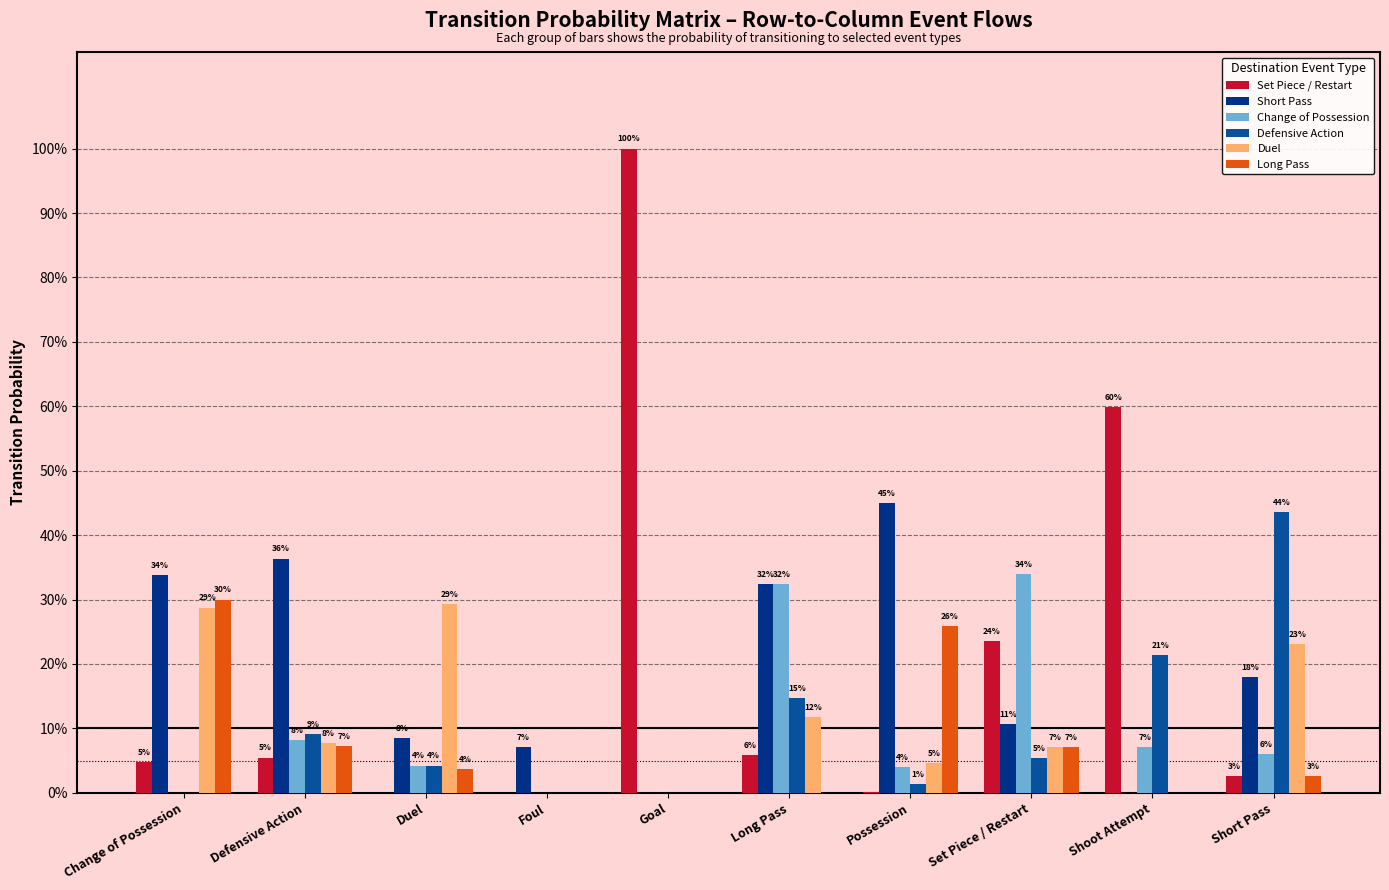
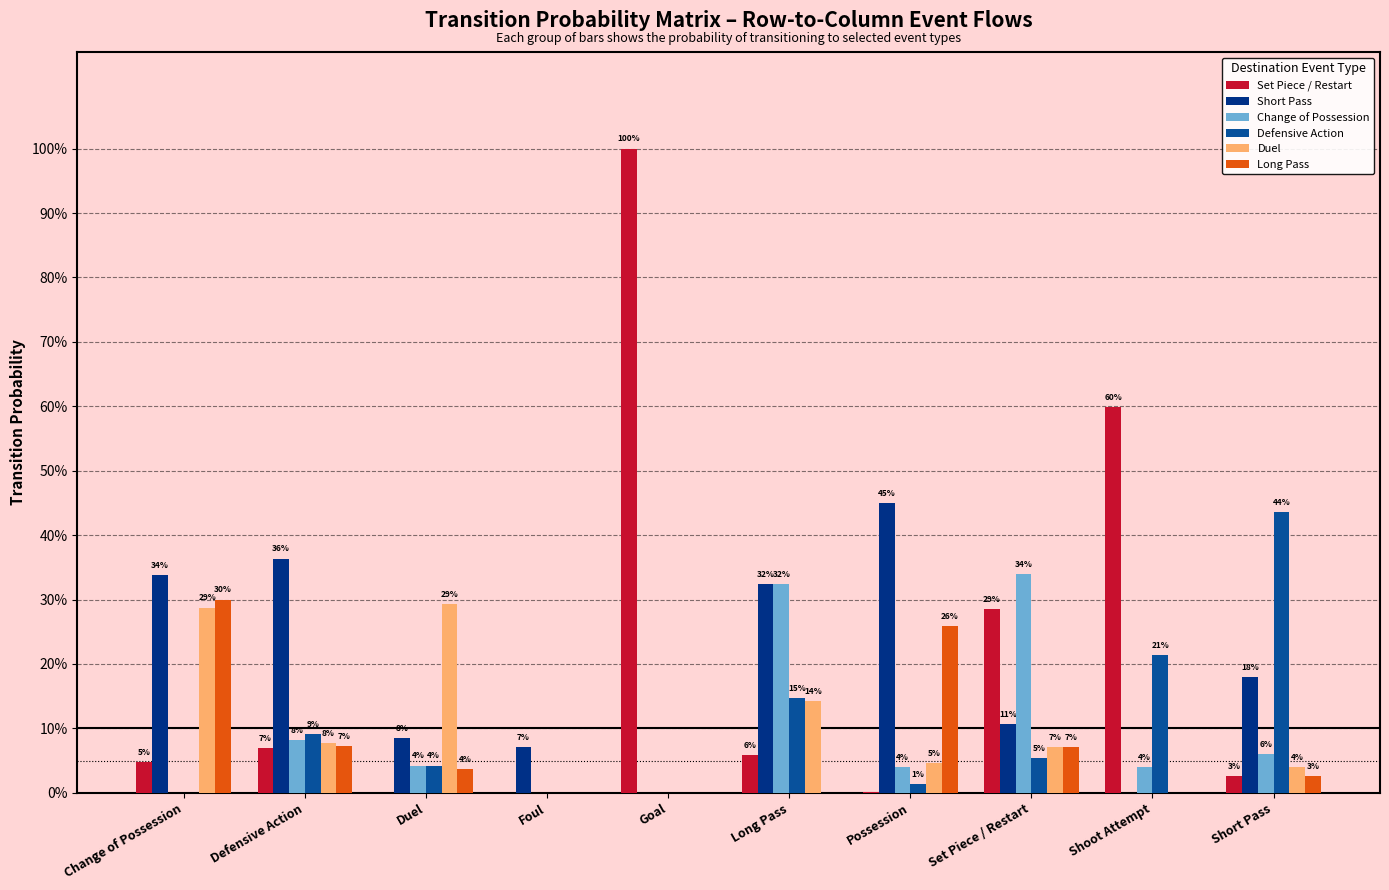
  {
    "Set Piece / Restart": {
      "Change of Possession": "5%",
-     "Defensive Action": "5%",
+     "Defensive Action": "7%",
      "Goal": "100%",
      "Long Pass": "6%",
-     "Set Piece / Restart": "24%",
+     "Set Piece / Restart": "29%",
      "Shoot Attempt": "60%",
      "Short Pass": "3%"
    },
    "Change of Possession": {
      "Defensive Action": "8%",
      "Duel": "4%",
      "Long Pass": "32%",
      "Possession": "4%",
      "Set Piece / Restart": "34%",
-     "Shoot Attempt": "7%",
+     "Shoot Attempt": "4%",
      "Short Pass": "6%"
    },
    "Duel": {
      "Change of Possession": "29%",
      "Defensive Action": "8%",
      "Duel": "29%",
-     "Long Pass": "12%",
+     "Long Pass": "14%",
      "Possession": "5%",
      "Set Piece / Restart": "7%",
-     "Short Pass": "23%"
+     "Short Pass": "4%"
    },
    "Long Pass": {
      "Change of Possession": "30%",
      "Defensive Action": "7%",
      "Duel": "4%",
      "Possession": "26%",
      "Set Piece / Restart": "7%",
      "Short Pass": "3%"
    }
  }
